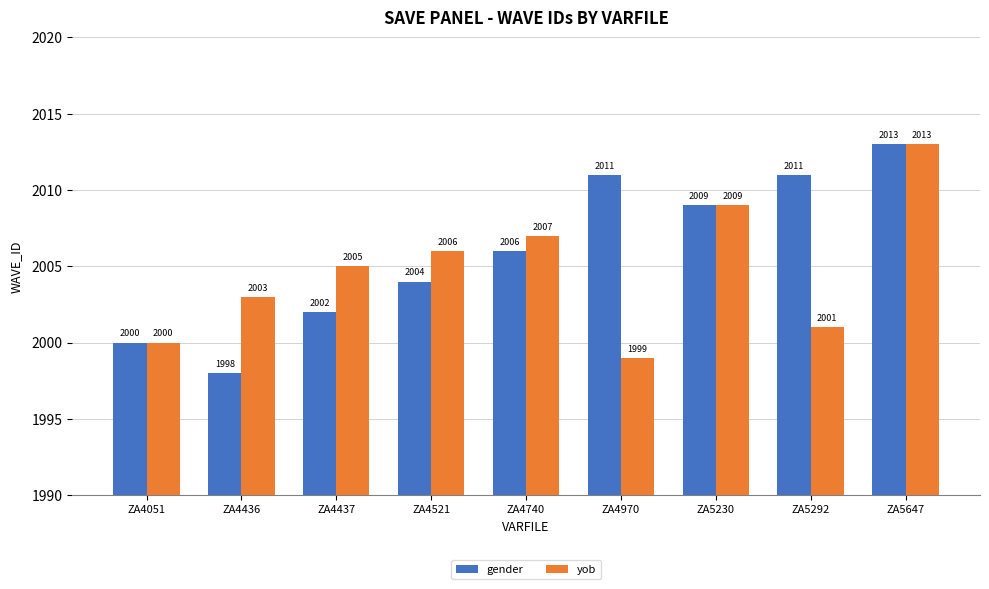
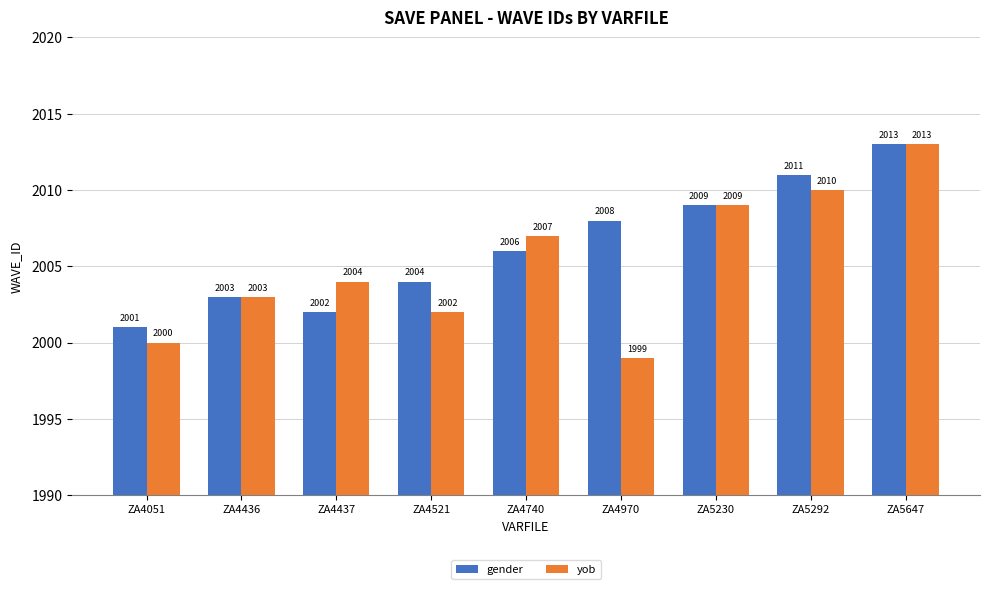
  {
    "gender": {
-     "ZA4051": 2000,
-     "ZA4436": 1998,
+     "ZA4051": 2001,
+     "ZA4436": 2003,
      "ZA4437": 2002,
      "ZA4521": 2004,
      "ZA4740": 2006,
-     "ZA4970": 2011,
+     "ZA4970": 2008,
      "ZA5230": 2009,
      "ZA5292": 2011,
      "ZA5647": 2013
    },
    "yob": {
      "ZA4051": 2000,
      "ZA4436": 2003,
-     "ZA4437": 2005,
-     "ZA4521": 2006,
+     "ZA4437": 2004,
+     "ZA4521": 2002,
      "ZA4740": 2007,
      "ZA4970": 1999,
      "ZA5230": 2009,
-     "ZA5292": 2001,
+     "ZA5292": 2010,
      "ZA5647": 2013
    }
  }
